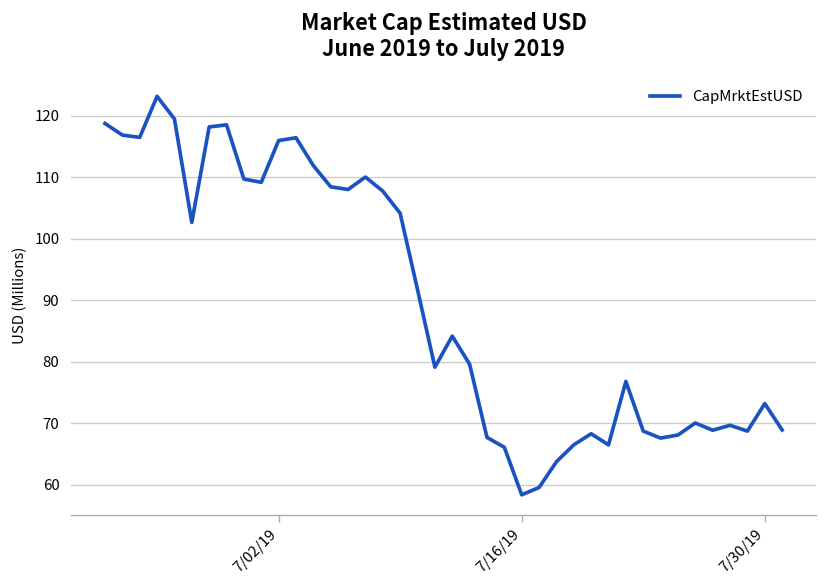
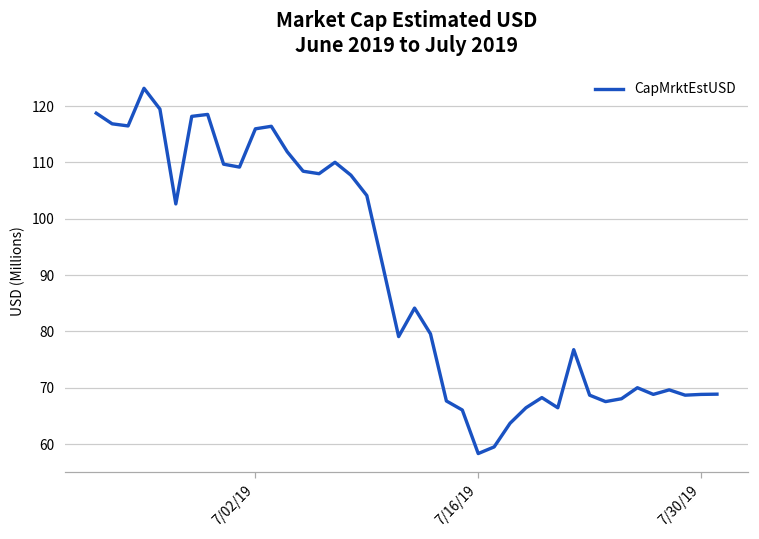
  {
    "7/02/19": 116,
    "7/16/19": 58,
-   "7/30/19": 73
+   "7/30/19": 69
  }
